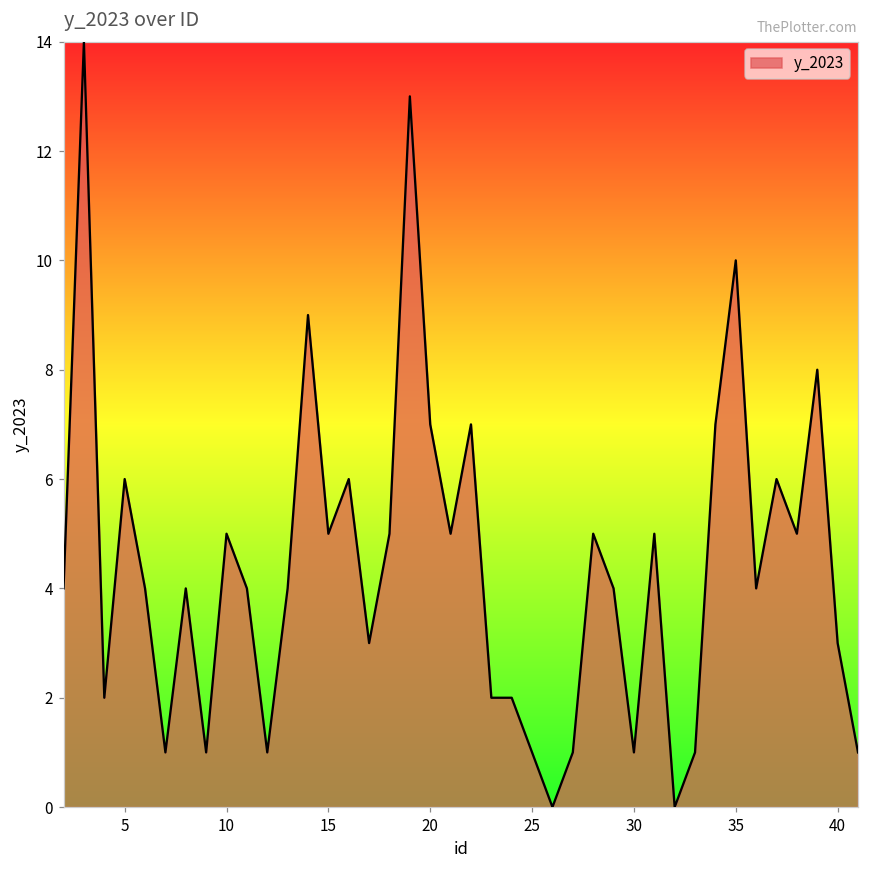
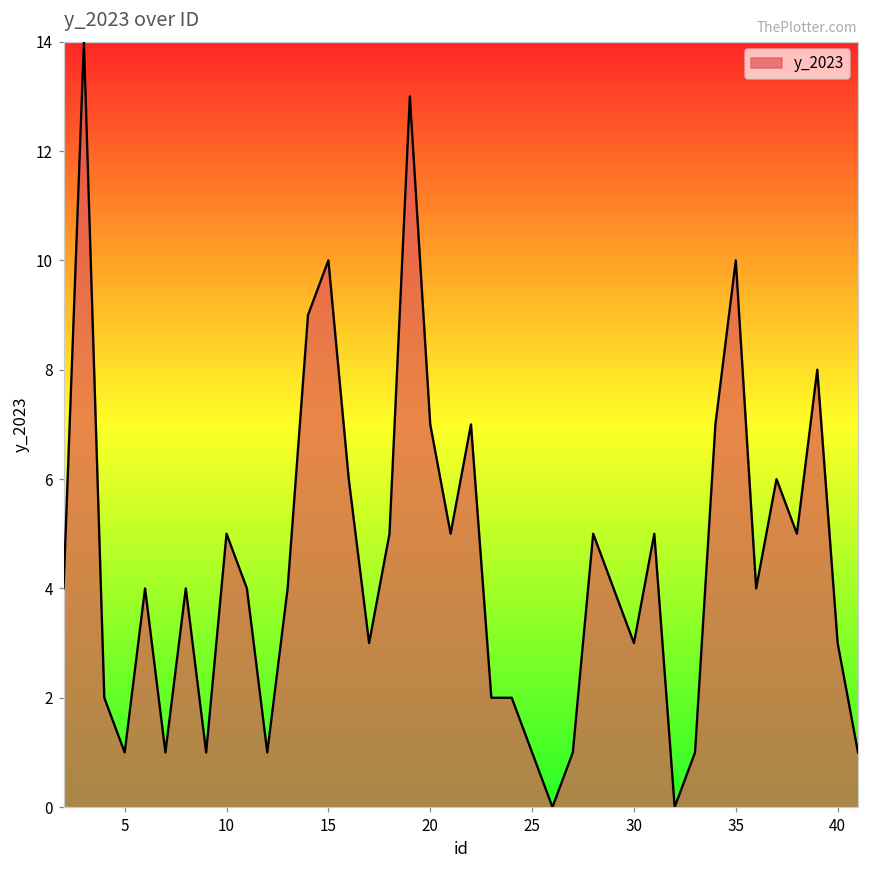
  {
-   "5": 6,
+   "5": 1,
    "10": 5,
-   "15": 5,
+   "15": 10,
    "20": 7,
    "25": 1,
-   "30": 1,
+   "30": 3,
    "35": 10,
    "40": 3
  }
